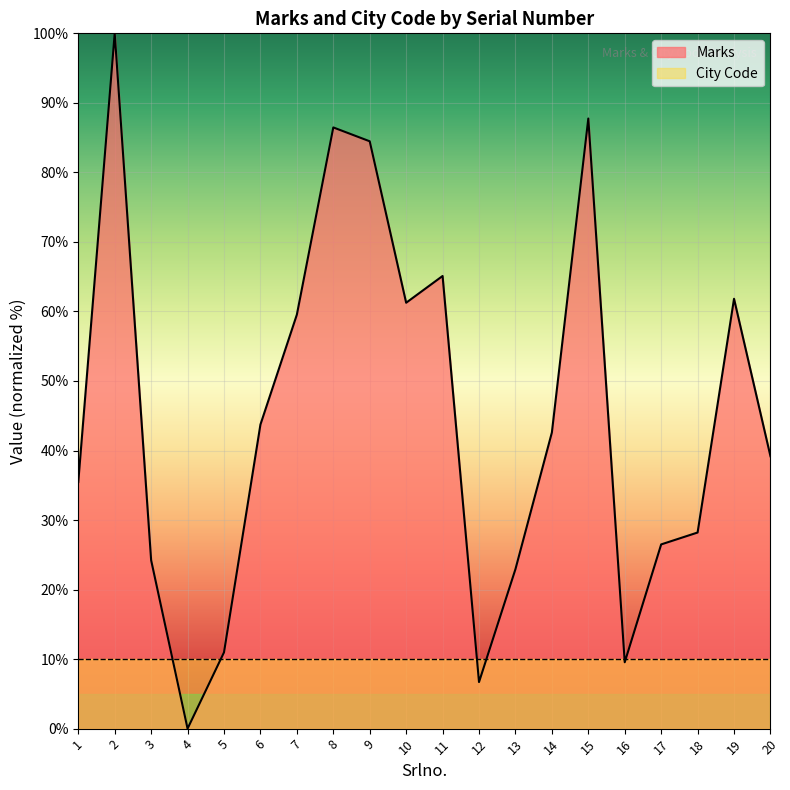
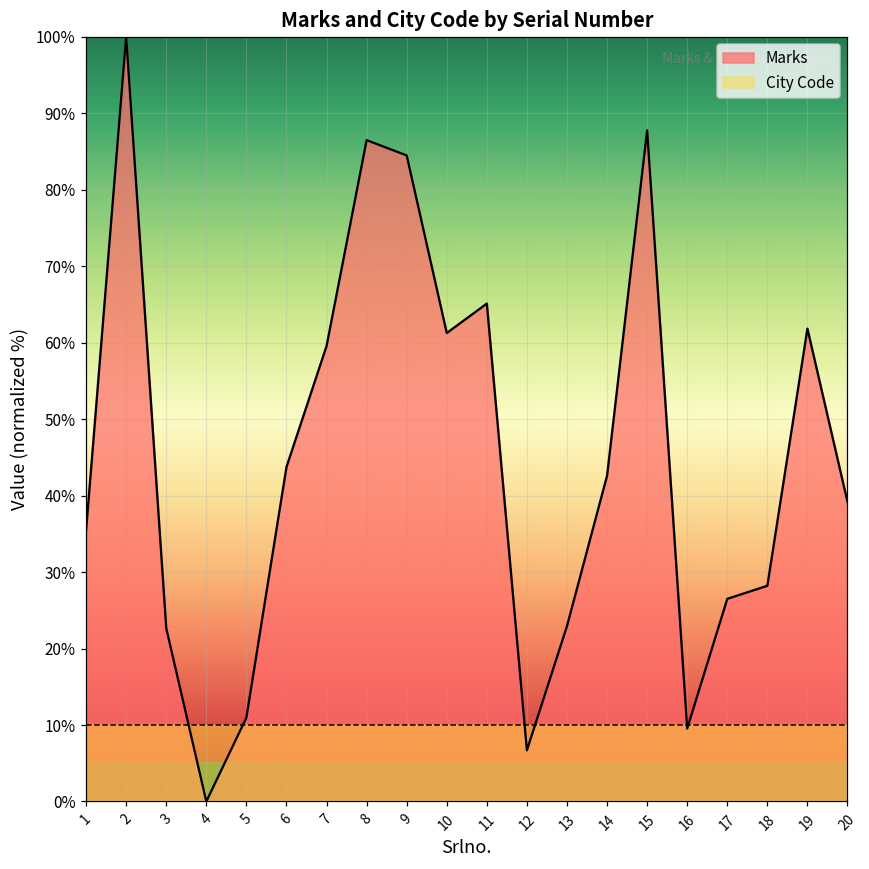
  {
    "Marks": {
      "1": "35%",
      "2": "100%",
-     "3": "24%",
+     "3": "23%",
      "5": "11%",
      "6": "44%",
      "7": "60%",
      "8": "86%",
      "9": "84%",
      "10": "61%",
      "11": "65%",
      "12": "7%",
      "13": "23%",
      "14": "43%",
      "15": "88%",
      "16": "10%",
      "17": "26%",
      "18": "28%",
      "19": "62%",
      "20": "39%"
    },
    "City Code": {
      "1": "10%",
      "2": "10%",
      "3": "10%",
      "4": "10%",
      "5": "10%",
      "6": "10%",
      "7": "10%",
      "8": "10%",
      "9": "10%",
      "10": "10%",
      "11": "10%",
      "12": "10%",
      "13": "10%",
      "14": "10%",
      "15": "10%",
      "16": "10%",
      "17": "10%",
      "18": "10%",
      "19": "10%",
      "20": "10%"
    }
  }
